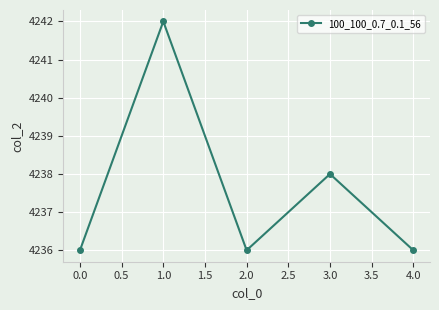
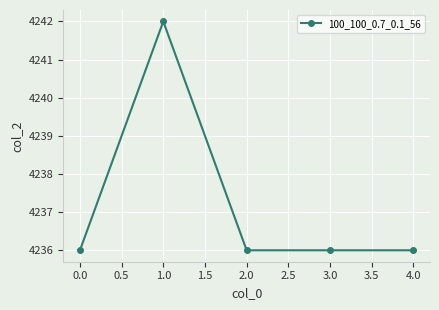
  {
    "0.0": 4236,
    "1.0": 4242,
    "2.0": 4236,
-   "3.0": 4238,
+   "3.0": 4236,
    "4.0": 4236
  }
